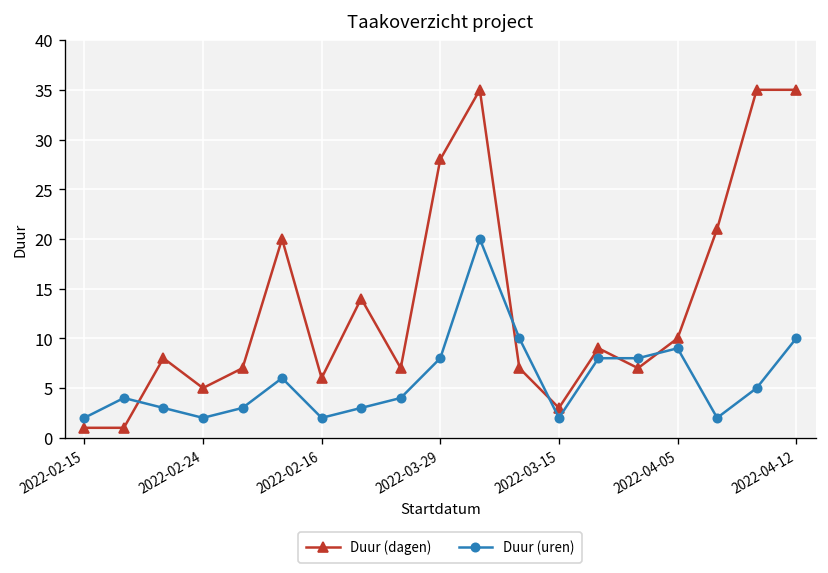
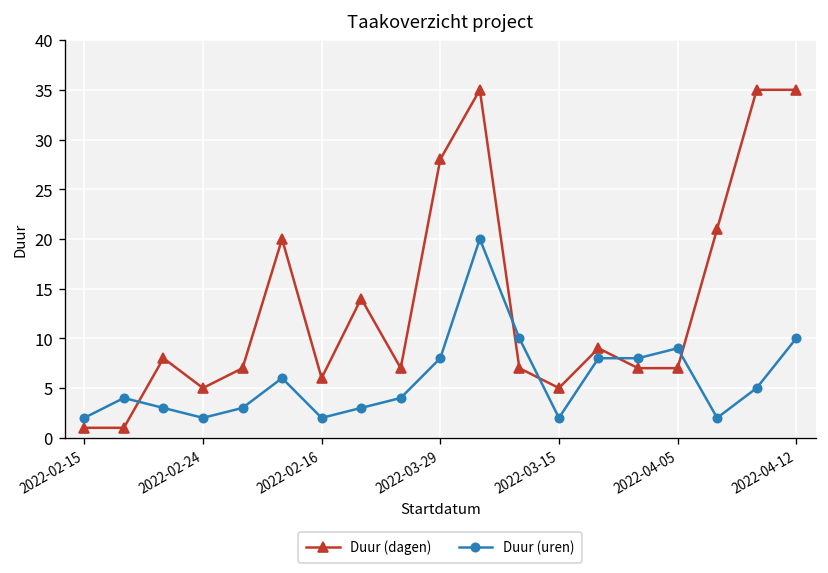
  {
    "Duur (dagen)": {
      "2022-02-24": 5,
-     "2022-03-15": 3,
-     "2022-04-05": 10
+     "2022-03-15": 5,
+     "2022-04-05": 7
    },
    "Duur (uren)": {
      "2022-02-24": 2,
      "2022-03-15": 2,
      "2022-04-05": 9
    }
  }
